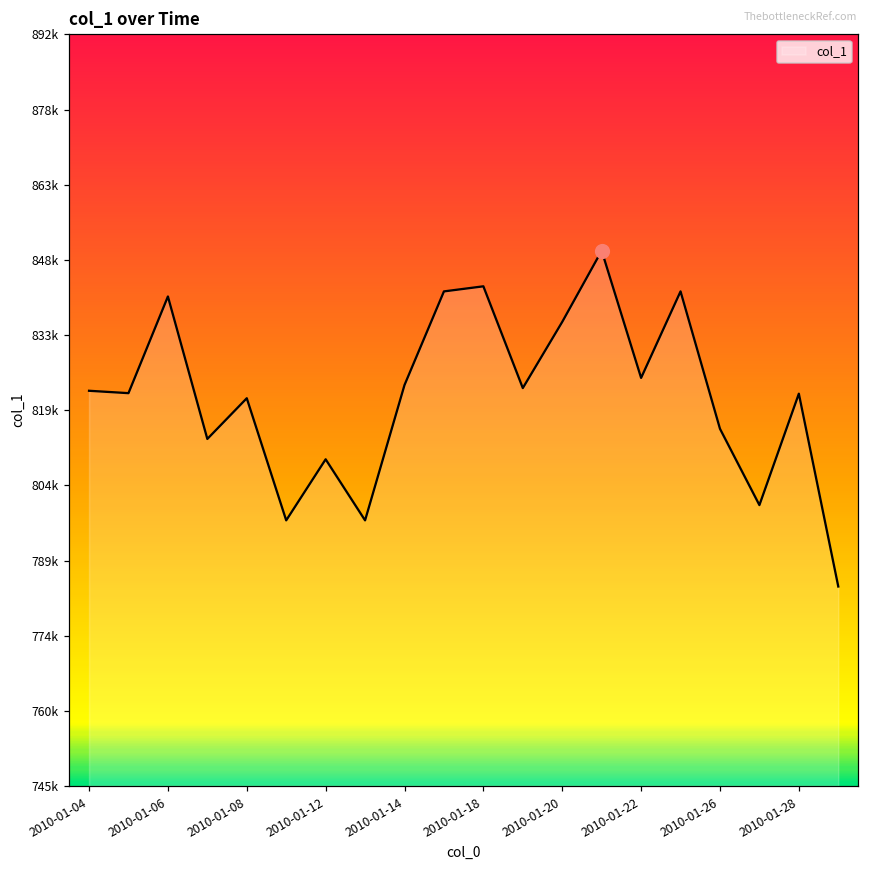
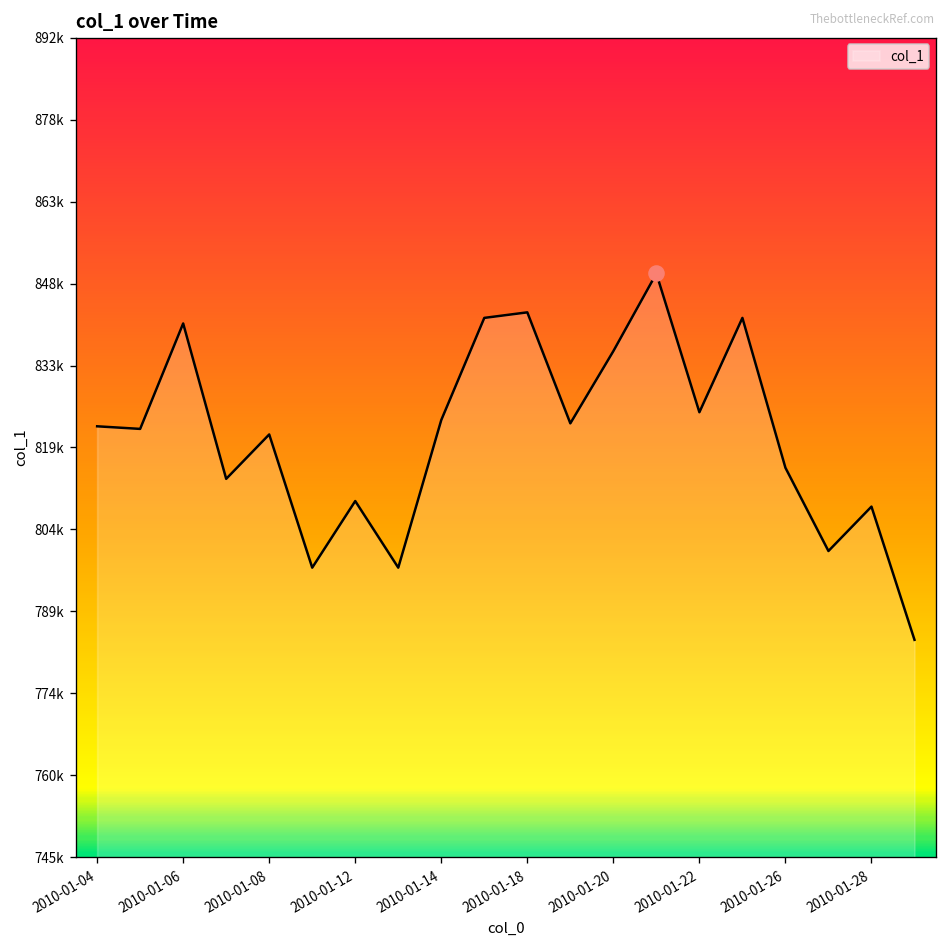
  {
    "col_1": {
      "2010-01-04": 822000,
      "2010-01-06": 841000,
      "2010-01-08": 821000,
      "2010-01-12": 809000,
      "2010-01-14": 824000,
      "2010-01-18": 843000,
      "2010-01-20": 836000,
      "2010-01-22": 825000,
      "2010-01-26": 815000,
-     "2010-01-28": 822000
+     "2010-01-28": 808000
    }
  }
